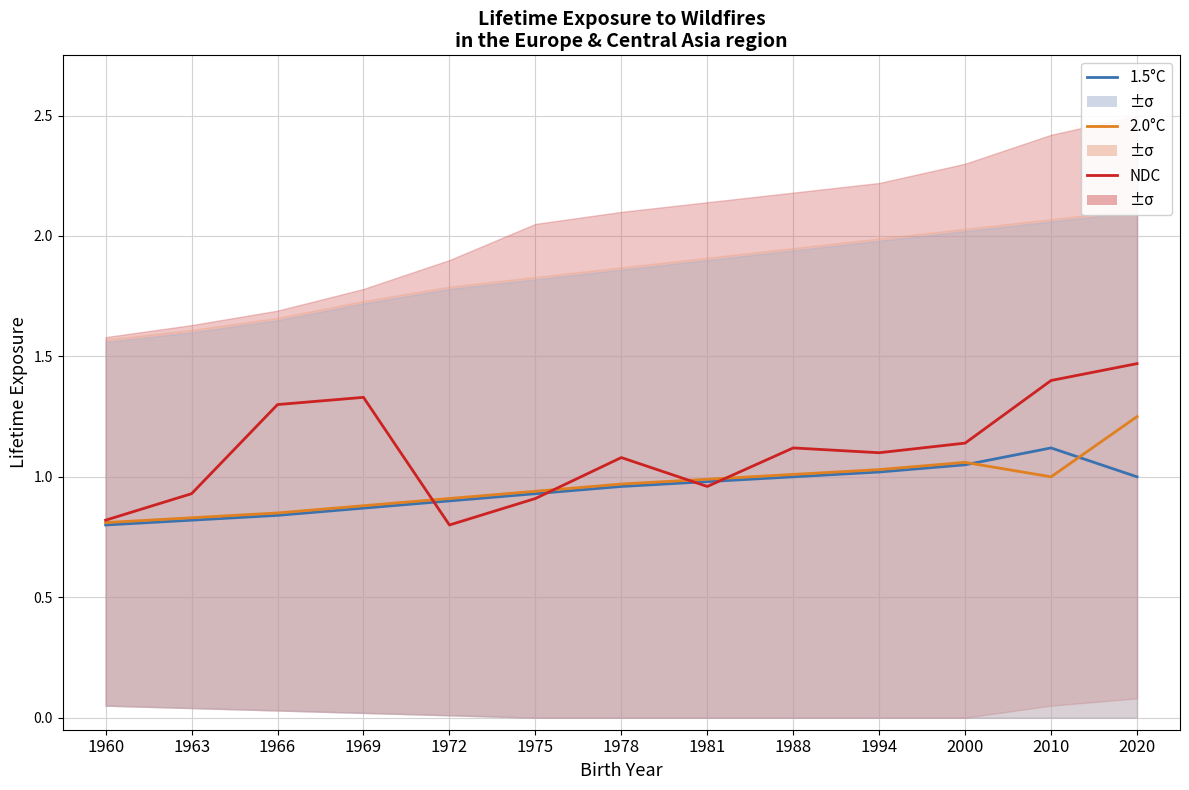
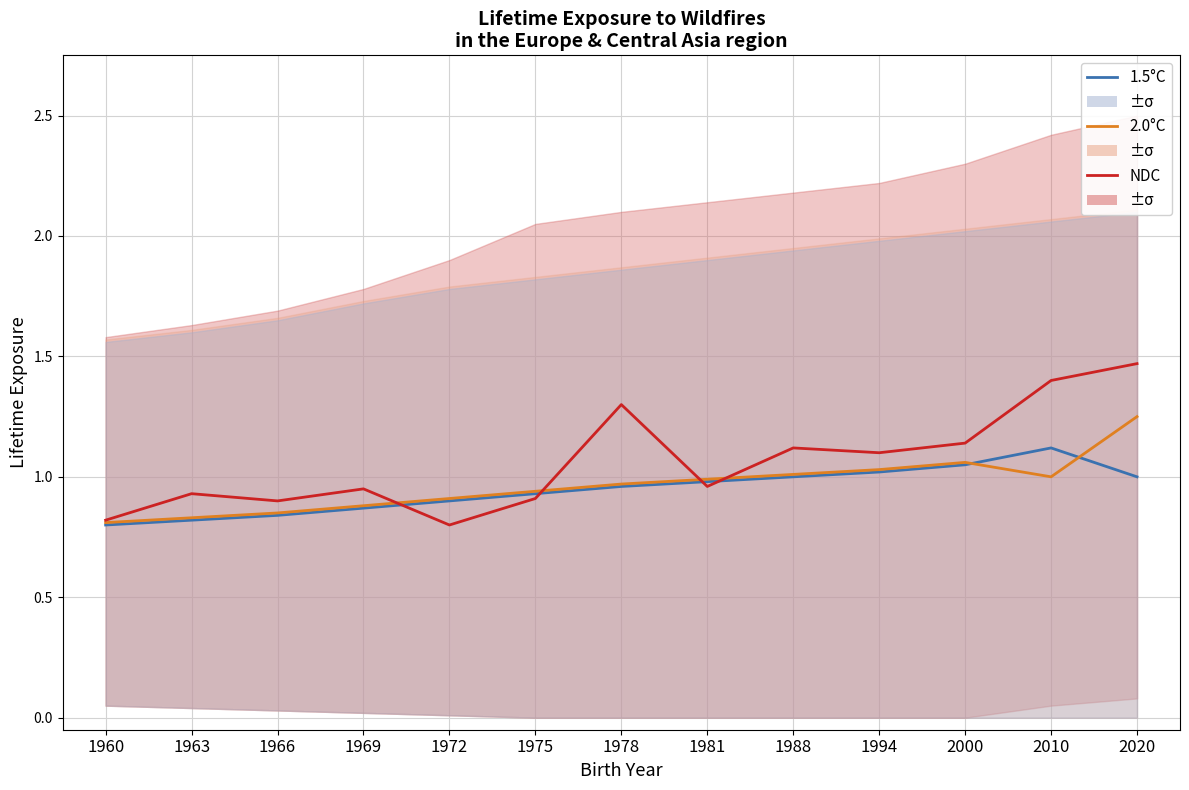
  {
    "1.5°C": {
      "2010": 1.12,
      "2020": 1.00
    },
    "2.0°C": {
      "2010": 1.00,
      "2020": 1.25
    },
    "NDC": {
      "1963": 0.93,
-     "1966": 1.3,
-     "1969": 1.33,
+     "1966": 0.9,
+     "1969": 0.95,
      "1972": 0.80,
      "1975": 0.91,
-     "1978": 1.08,
+     "1978": 1.30,
      "1981": 0.96,
      "1988": 1.12,
      "1994": 1.10,
      "2000": 1.14,
      "2010": 1.40,
      "2020": 1.47
    }
  }
